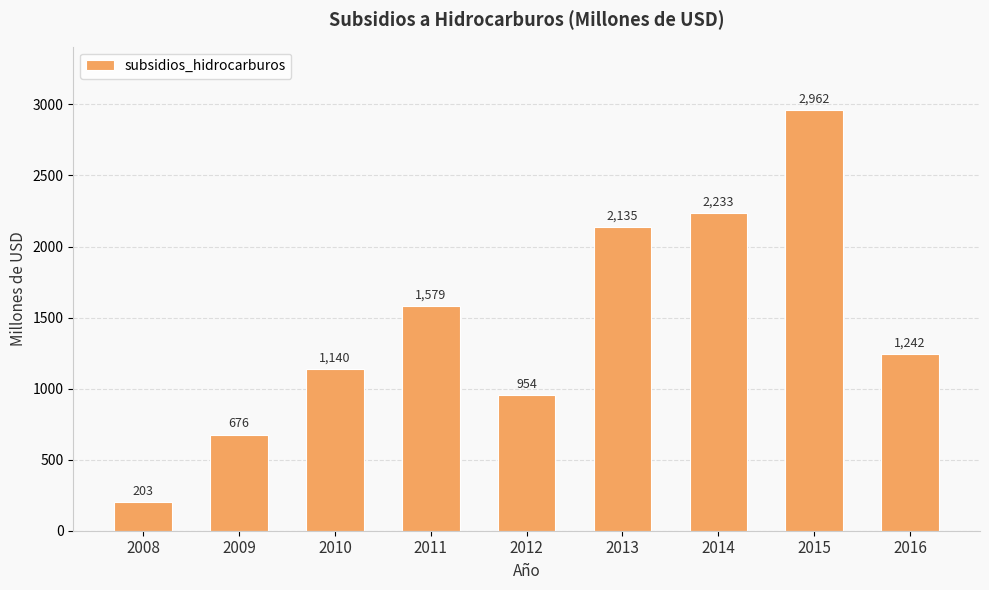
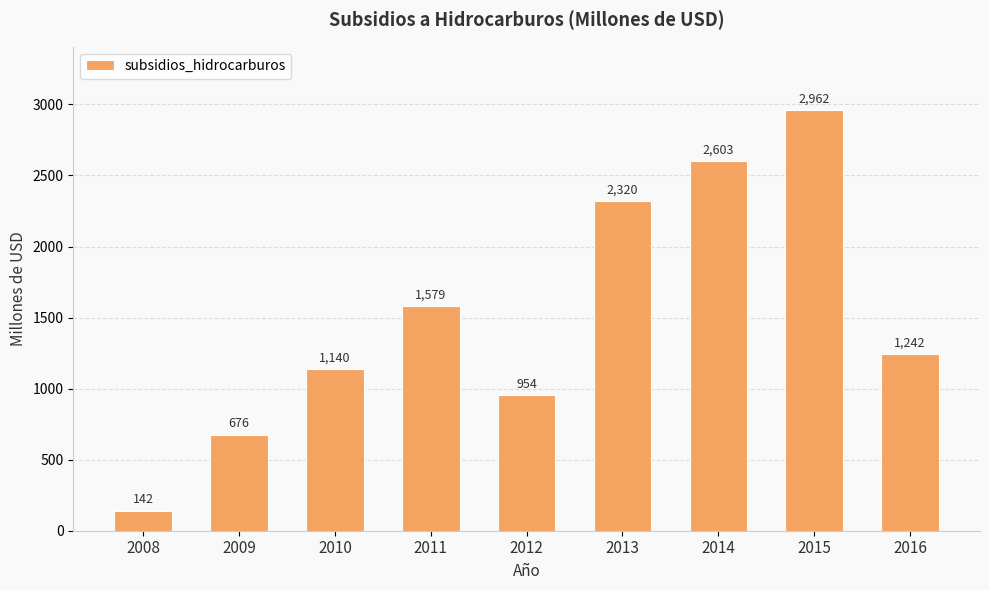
  {
-   "2008": "203",
+   "2008": "142",
    "2009": "676",
    "2010": "1,140",
    "2011": "1,579",
    "2012": "954",
-   "2013": "2,135",
-   "2014": "2,233",
+   "2013": "2,320",
+   "2014": "2,603",
    "2015": "2,962",
    "2016": "1,242"
  }
